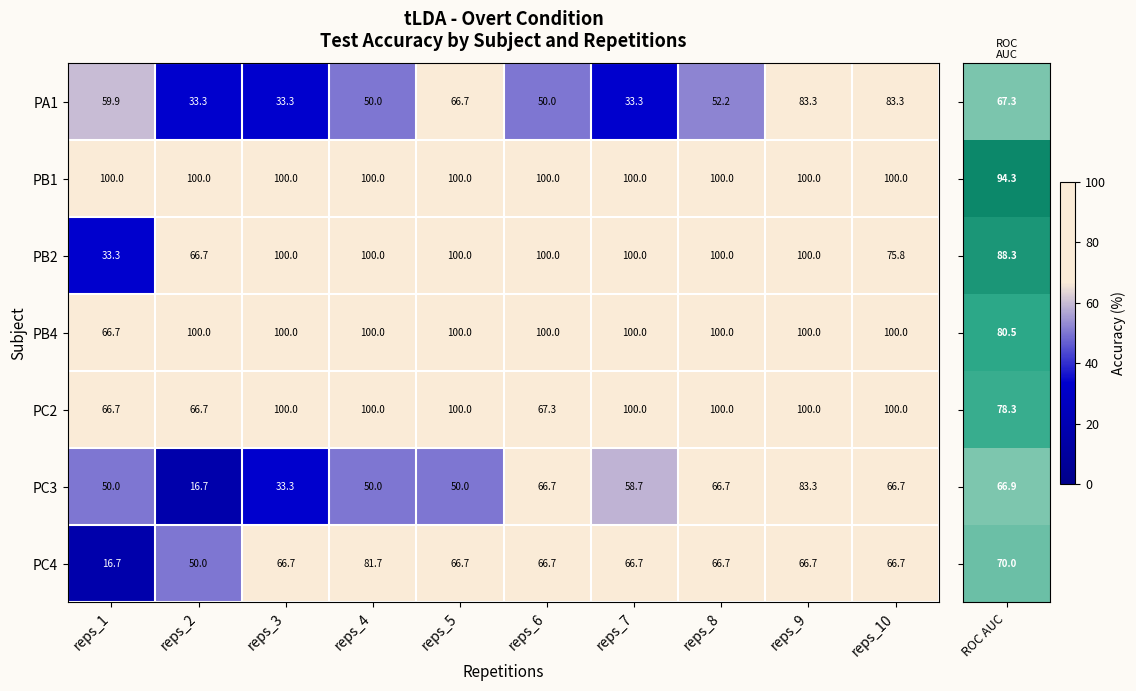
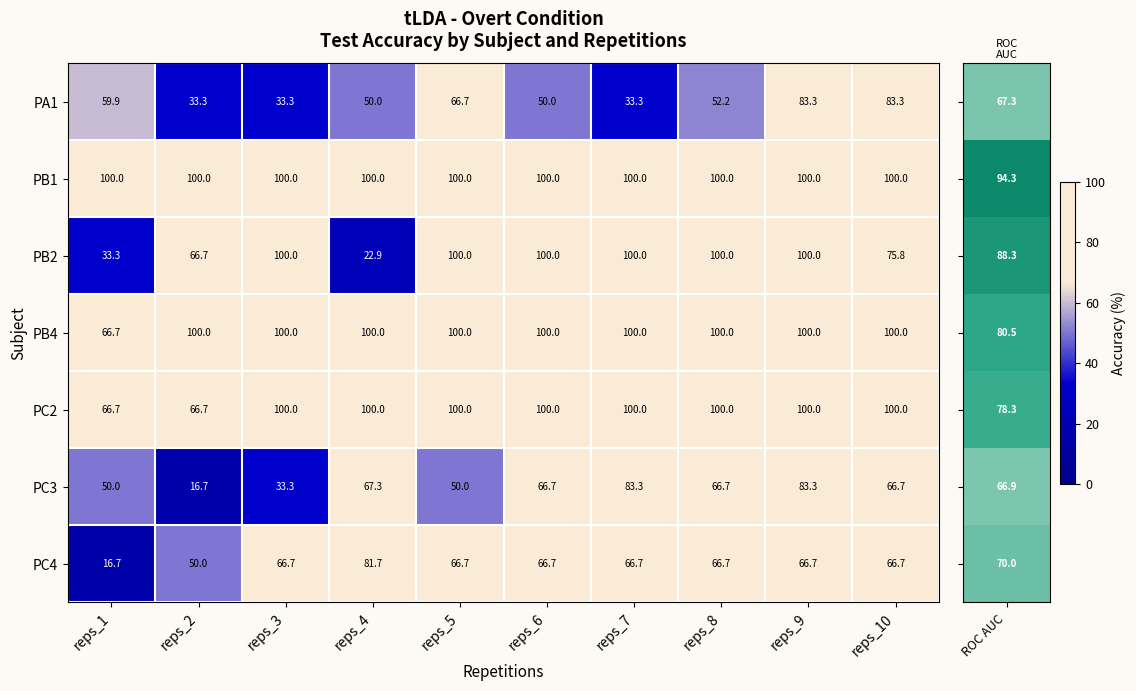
  {
    "tLDA - Overt Condition Test Accuracy by Subject and Repetitions": {
      "PA1": {
        "reps_1": 59.9,
        "reps_2": 33.3,
        "reps_3": 33.3,
        "reps_4": 50.0,
        "reps_5": 66.7,
        "reps_6": 50.0,
        "reps_7": 33.3,
        "reps_8": 52.2,
        "reps_9": 83.3,
        "reps_10": 83.3
      },
      "PB1": {
        "reps_1": 100.0,
        "reps_2": 100.0,
        "reps_3": 100.0,
        "reps_4": 100.0,
        "reps_5": 100.0,
        "reps_6": 100.0,
        "reps_7": 100.0,
        "reps_8": 100.0,
        "reps_9": 100.0,
        "reps_10": 100.0
      },
      "PB2": {
        "reps_1": 33.3,
        "reps_2": 66.7,
        "reps_3": 100.0,
-       "reps_4": 100.0,
+       "reps_4": 22.9,
        "reps_5": 100.0,
        "reps_6": 100.0,
        "reps_7": 100.0,
        "reps_8": 100.0,
        "reps_9": 100.0,
        "reps_10": 75.8
      },
      "PB4": {
        "reps_1": 66.7,
        "reps_2": 100.0,
        "reps_3": 100.0,
        "reps_4": 100.0,
        "reps_5": 100.0,
        "reps_6": 100.0,
        "reps_7": 100.0,
        "reps_8": 100.0,
        "reps_9": 100.0,
        "reps_10": 100.0
      },
      "PC2": {
        "reps_1": 66.7,
        "reps_2": 66.7,
        "reps_3": 100.0,
        "reps_4": 100.0,
        "reps_5": 100.0,
-       "reps_6": 67.3,
+       "reps_6": 100.0,
        "reps_7": 100.0,
        "reps_8": 100.0,
        "reps_9": 100.0,
        "reps_10": 100.0
      },
      "PC3": {
        "reps_1": 50.0,
        "reps_2": 16.7,
        "reps_3": 33.3,
-       "reps_4": 50.0,
+       "reps_4": 67.3,
        "reps_5": 50.0,
        "reps_6": 66.7,
-       "reps_7": 58.7,
+       "reps_7": 83.3,
        "reps_8": 66.7,
        "reps_9": 83.3,
        "reps_10": 66.7
      },
      "PC4": {
        "reps_1": 16.7,
        "reps_2": 50.0,
        "reps_3": 66.7,
        "reps_4": 81.7,
        "reps_5": 66.7,
        "reps_6": 66.7,
        "reps_7": 66.7,
        "reps_8": 66.7,
        "reps_9": 66.7,
        "reps_10": 66.7
      }
    }
  }
